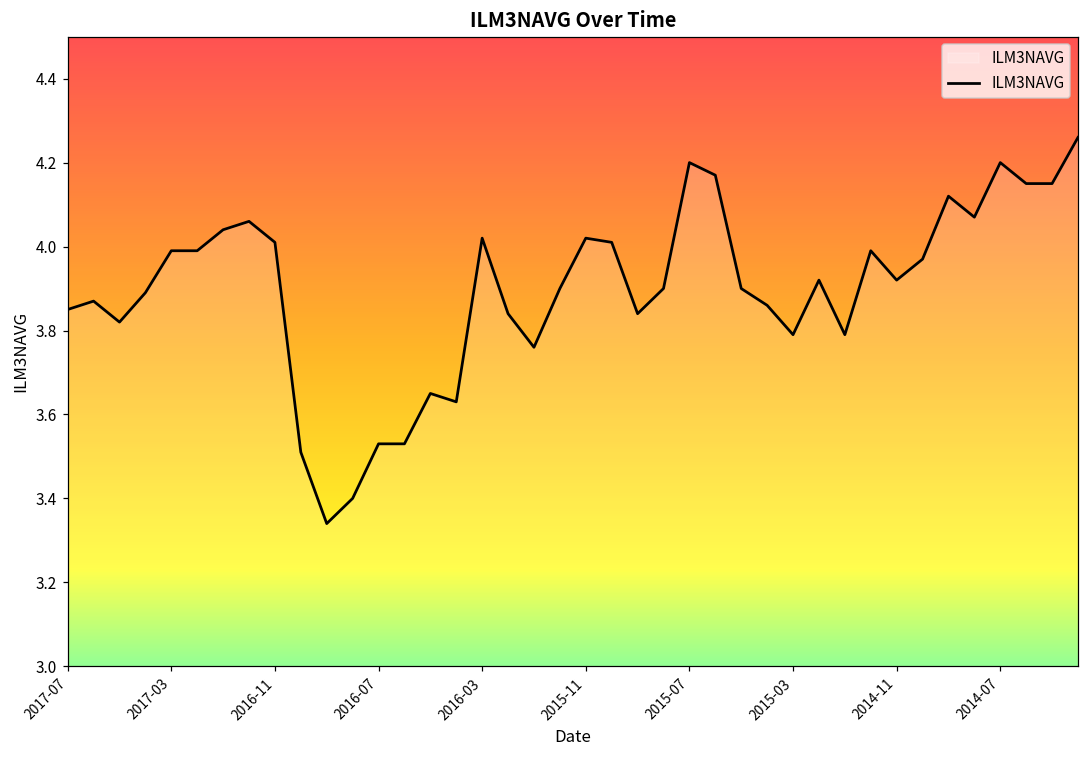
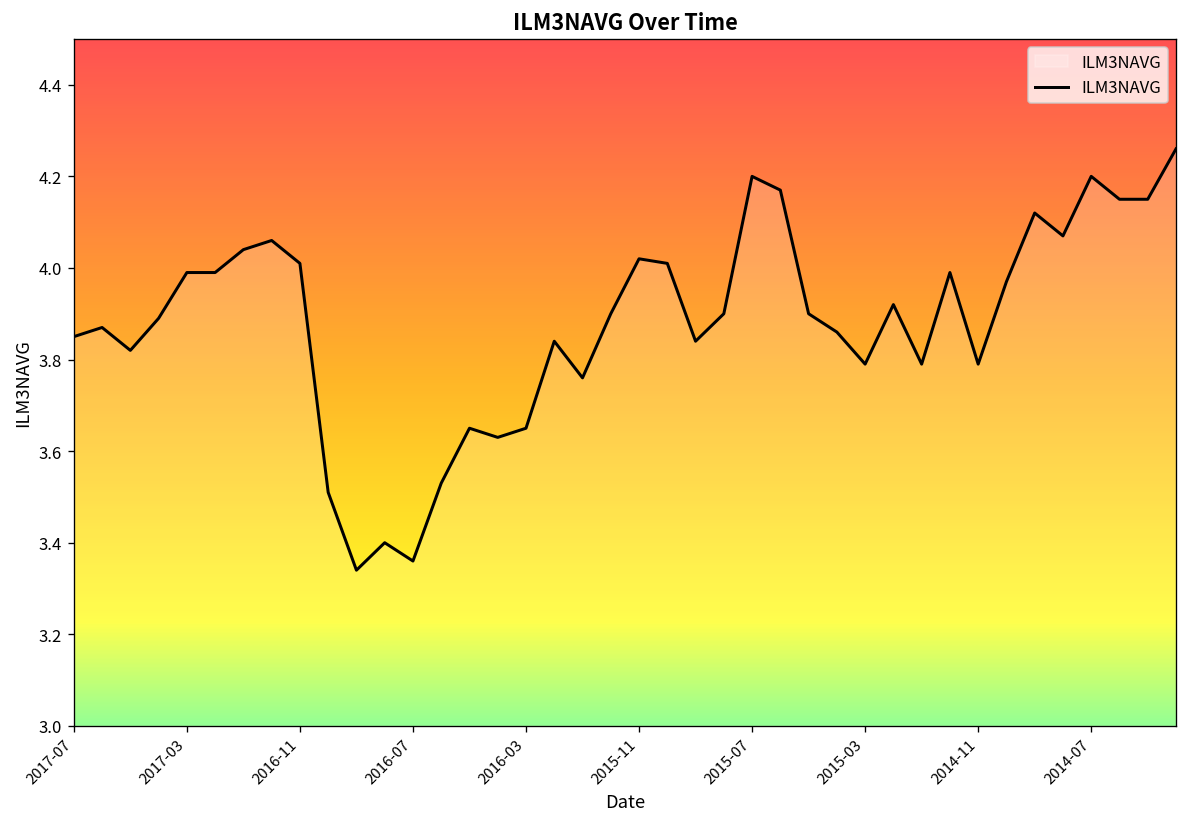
  {
    "2017-07": 3.85,
    "2017-03": 3.99,
    "2016-11": 4.01,
-   "2016-07": 3.53,
-   "2016-03": 4.02,
+   "2016-07": 3.36,
+   "2016-03": 3.65,
    "2015-11": 4.02,
    "2015-07": 4.20,
    "2015-03": 3.79,
-   "2014-11": 3.92,
+   "2014-11": 3.79,
    "2014-07": 4.20
  }
